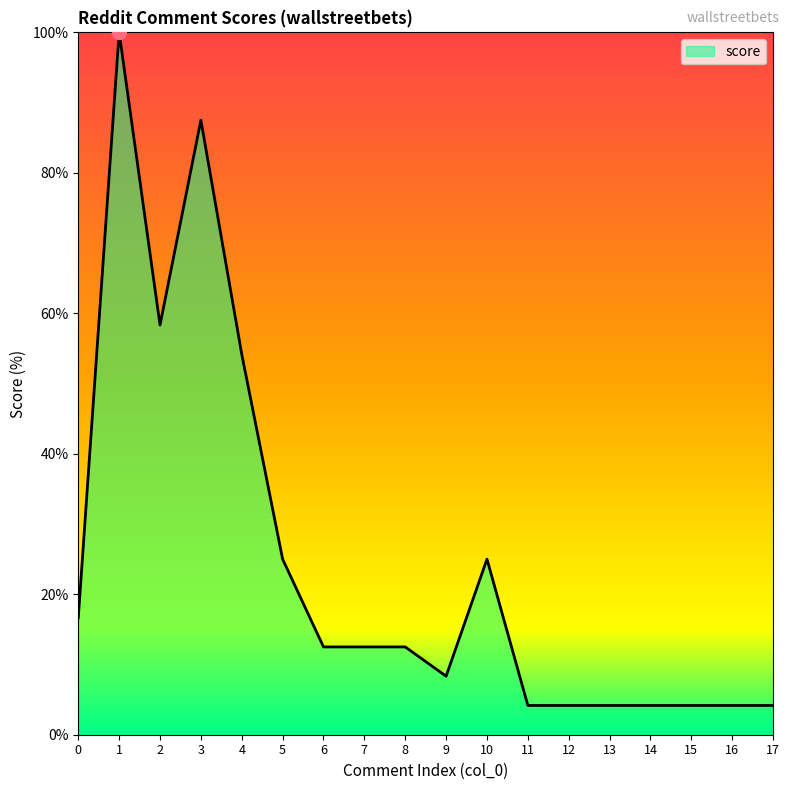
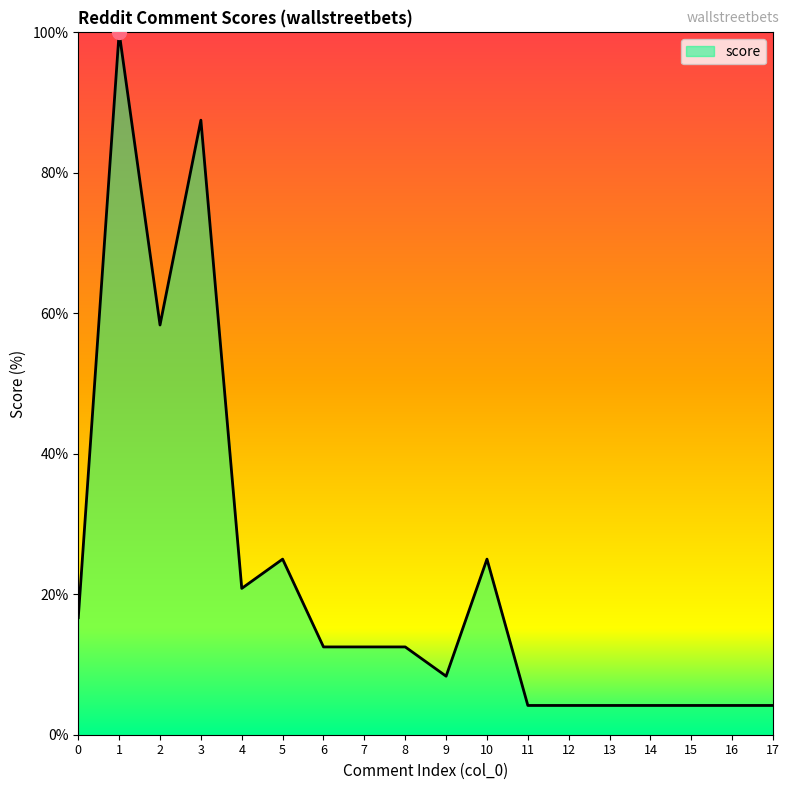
  {
    "score": {
      "0": "17%",
      "2": "58%",
      "3": "88%",
-     "4": "54%",
+     "4": "21%",
      "5": "25%",
      "6": "13%",
      "7": "13%",
      "8": "13%",
      "9": "8%",
      "10": "25%",
      "11": "4%",
      "12": "4%",
      "13": "4%",
      "14": "4%",
      "15": "4%",
      "16": "4%",
      "17": "4%"
    }
  }
